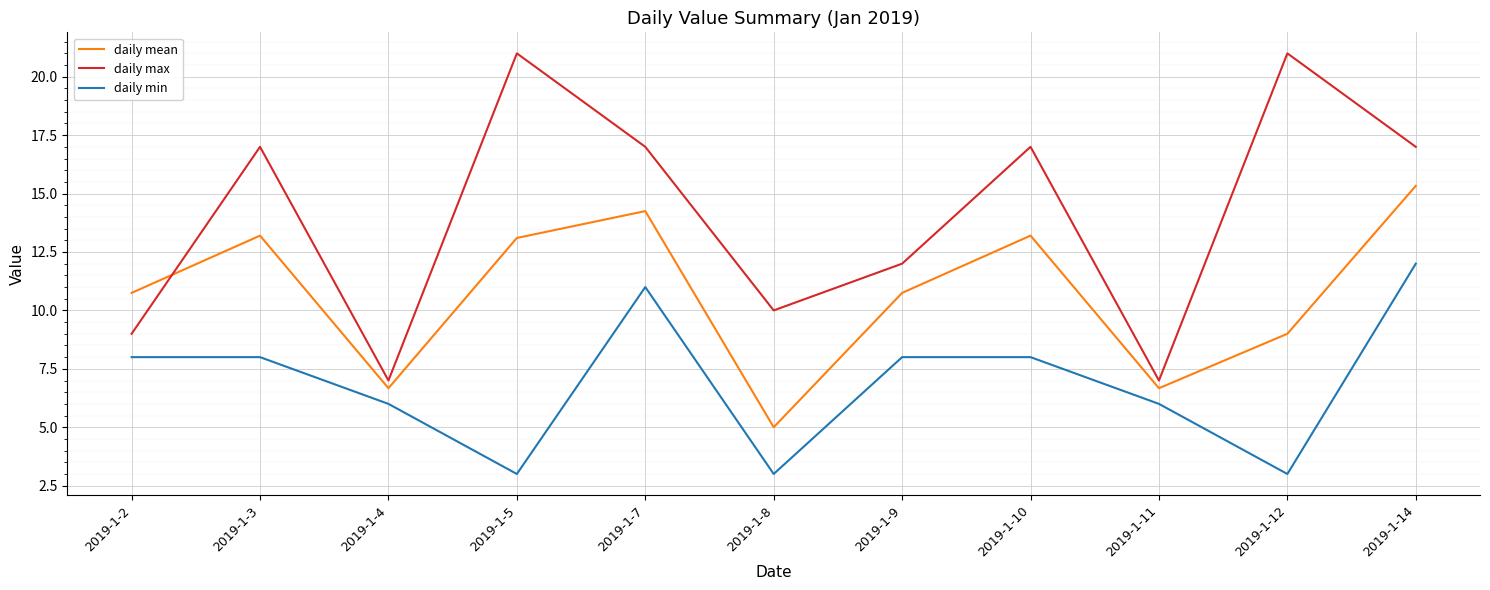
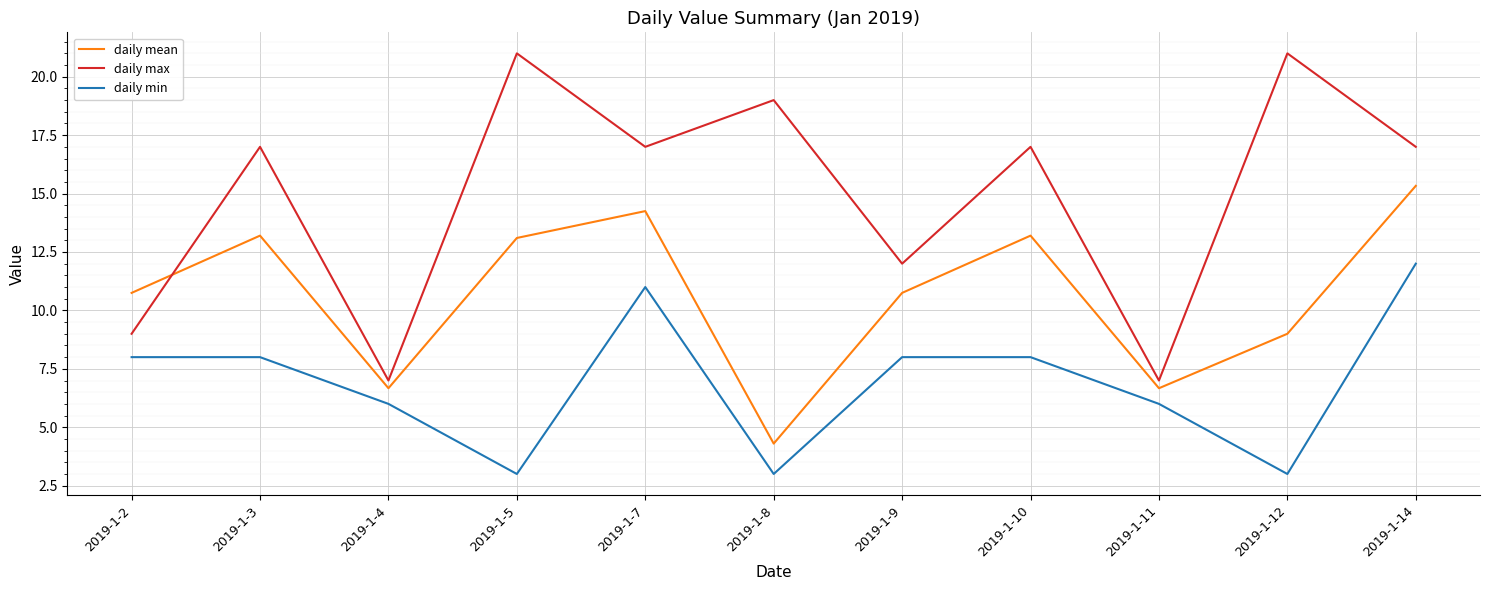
  {
    "daily mean": {
      "2019-1-2": 10.8,
      "2019-1-3": 13.2,
      "2019-1-4": 6.7,
      "2019-1-5": 13.1,
      "2019-1-7": 14.3,
-     "2019-1-8": 5.0,
+     "2019-1-8": 4.3,
      "2019-1-9": 10.8,
      "2019-1-10": 13.2,
      "2019-1-11": 6.7,
      "2019-1-12": 9.0,
      "2019-1-14": 15.3
    },
    "daily max": {
      "2019-1-2": 9,
      "2019-1-3": 17,
      "2019-1-4": 7,
      "2019-1-5": 21,
      "2019-1-7": 17,
-     "2019-1-8": 10,
+     "2019-1-8": 19,
      "2019-1-9": 12,
      "2019-1-10": 17,
      "2019-1-11": 7,
      "2019-1-12": 21,
      "2019-1-14": 17
    },
    "daily min": {
      "2019-1-2": 8.0,
      "2019-1-3": 8.0,
      "2019-1-4": 6.0,
      "2019-1-5": 3.0,
      "2019-1-7": 11.0,
      "2019-1-8": 3.0,
      "2019-1-9": 8.0,
      "2019-1-10": 8.0,
      "2019-1-11": 6.0,
      "2019-1-12": 3.0,
      "2019-1-14": 12.0
    }
  }
